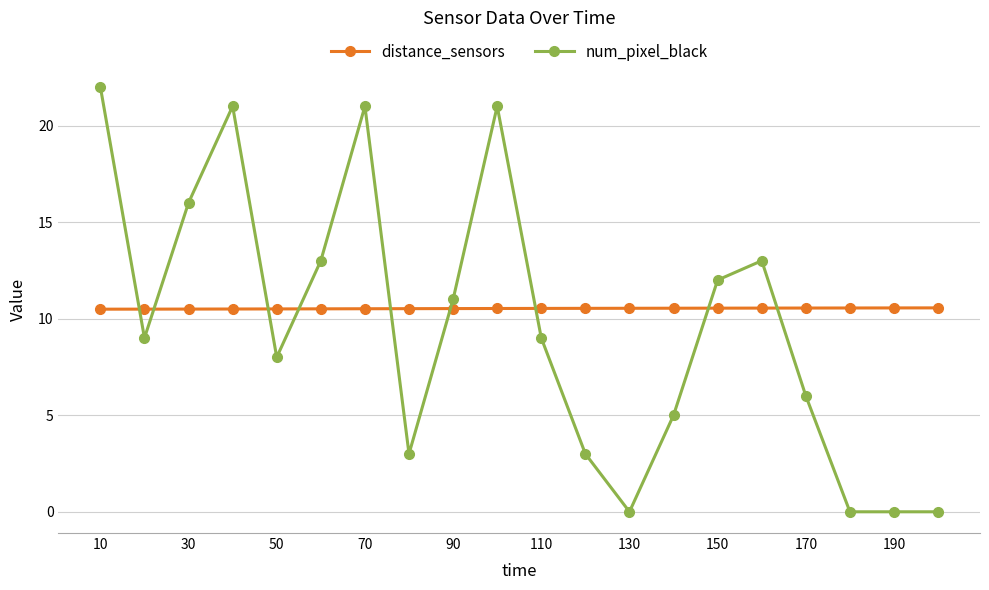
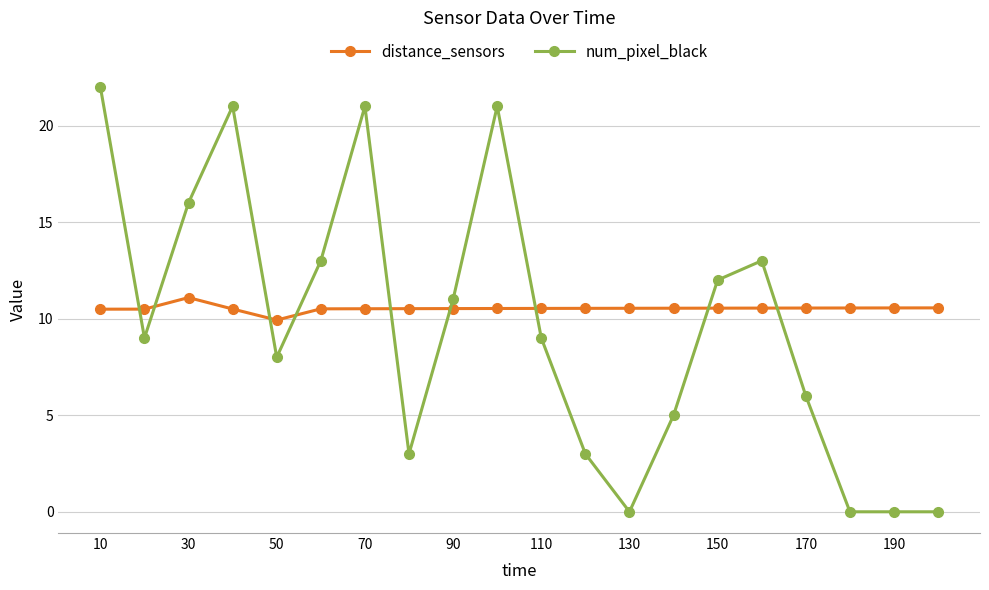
  {
    "distance_sensors": {
      "10": 10.5,
-     "30": 10.5,
-     "50": 10.5,
+     "30": 11.1,
+     "50": 9.9,
      "70": 10.5,
      "90": 10.5,
      "110": 10.5,
      "130": 10.5,
      "150": 10.5,
      "170": 10.5,
      "190": 10.6
    },
    "num_pixel_black": {
      "10": 22.0,
      "30": 16.0,
      "50": 8.0,
      "70": 21.0,
      "90": 11.0,
      "110": 9.0,
      "130": 0.0,
      "150": 12.0,
      "170": 6.0,
      "190": 0.0
    }
  }
